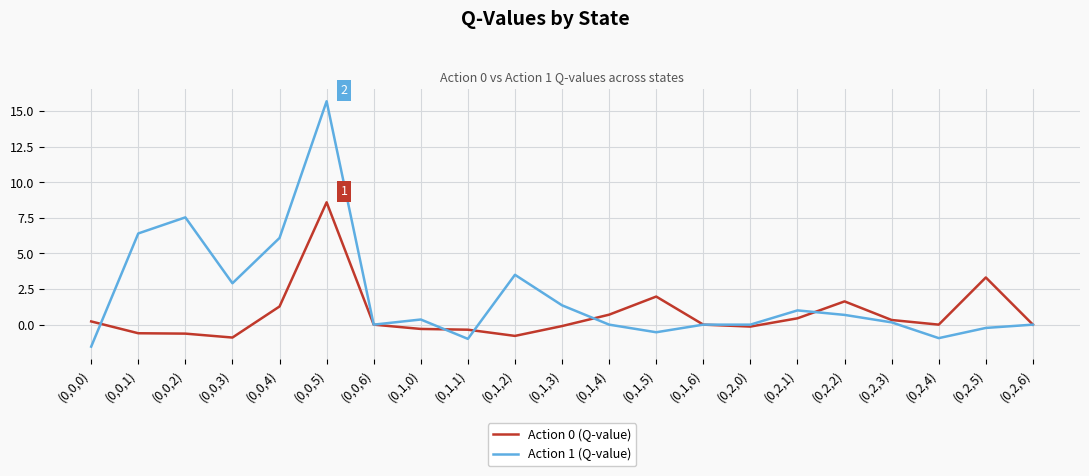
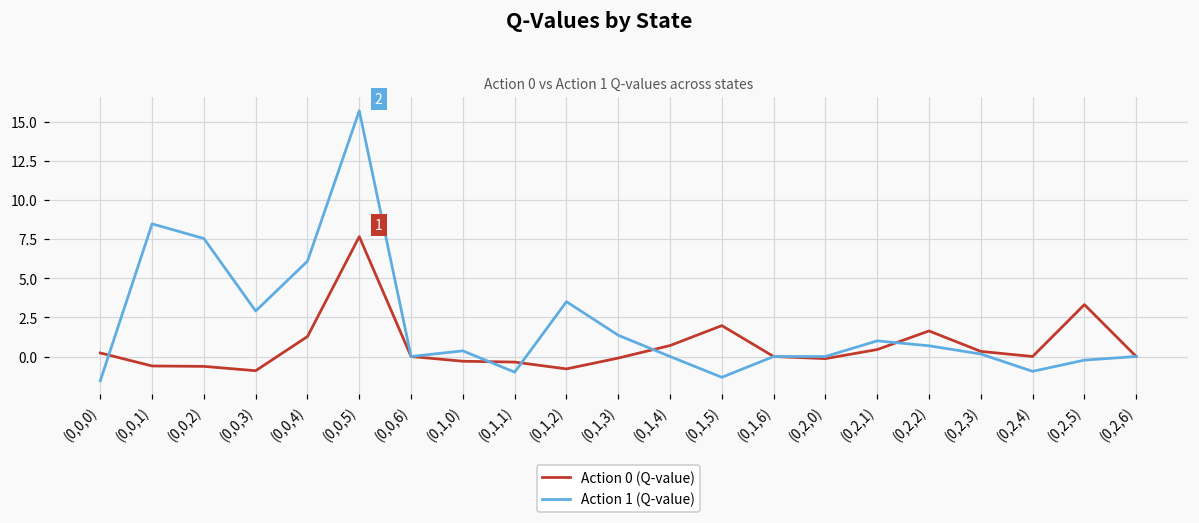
  {
    "Action 0 (Q-value)": {
      "(0,0,0)": 0.2,
      "(0,0,1)": -0.6,
      "(0,0,2)": -0.6,
      "(0,0,3)": -0.9,
      "(0,0,4)": 1.3,
-     "(0,0,5)": 8.6,
+     "(0,0,5)": 7.7,
      "(0,1,0)": -0.3,
      "(0,1,1)": -0.4,
      "(0,1,2)": -0.8,
      "(0,1,3)": -0.1,
      "(0,1,4)": 0.7,
      "(0,1,5)": 2.0,
      "(0,2,1)": 0.4,
      "(0,2,2)": 1.6,
      "(0,2,4)": 0.0,
      "(0,2,5)": 3.3
    },
    "Action 1 (Q-value)": {
      "(0,0,0)": -1.5,
-     "(0,0,1)": 6.4,
+     "(0,0,1)": 8.5,
      "(0,0,2)": 7.5,
      "(0,0,3)": 2.9,
      "(0,0,4)": 6.1,
      "(0,1,0)": 0.4,
      "(0,1,1)": -1.0,
      "(0,1,2)": 3.5,
      "(0,1,3)": 1.4,
      "(0,1,4)": 0.0,
-     "(0,1,5)": -0.5,
+     "(0,1,5)": -1.3,
      "(0,2,1)": 1.0,
      "(0,2,2)": 0.7,
      "(0,2,4)": -0.9,
      "(0,2,5)": -0.2
    }
  }
